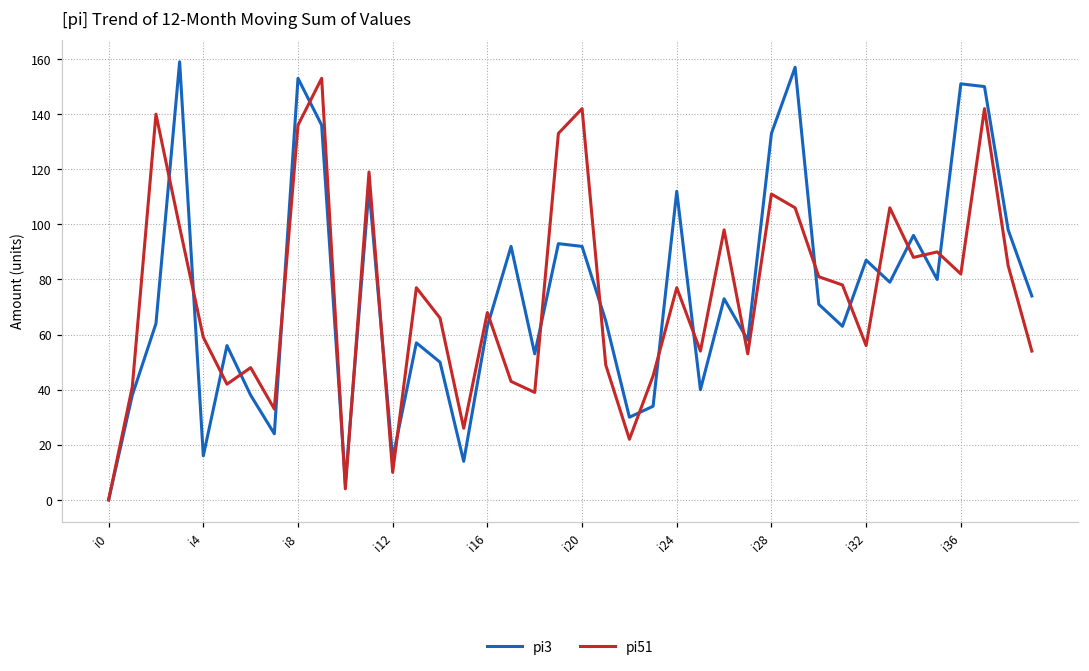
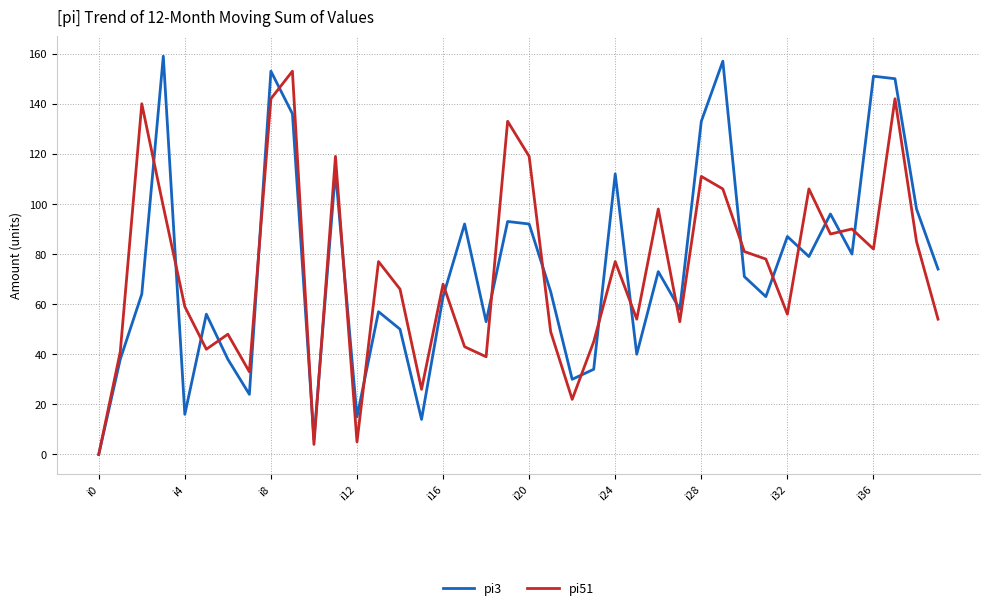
  {
    "pi3": {
      "i4": 16,
      "i8": 153,
      "i12": 15,
      "i16": 63,
      "i20": 92,
      "i24": 112,
      "i28": 133,
      "i32": 87,
      "i36": 151
    },
    "pi51": {
      "i4": 59,
-     "i8": 136,
-     "i12": 10,
+     "i8": 142,
+     "i12": 5,
      "i16": 68,
-     "i20": 142,
+     "i20": 119,
      "i24": 77,
      "i28": 111,
      "i32": 56,
      "i36": 82
    }
  }
